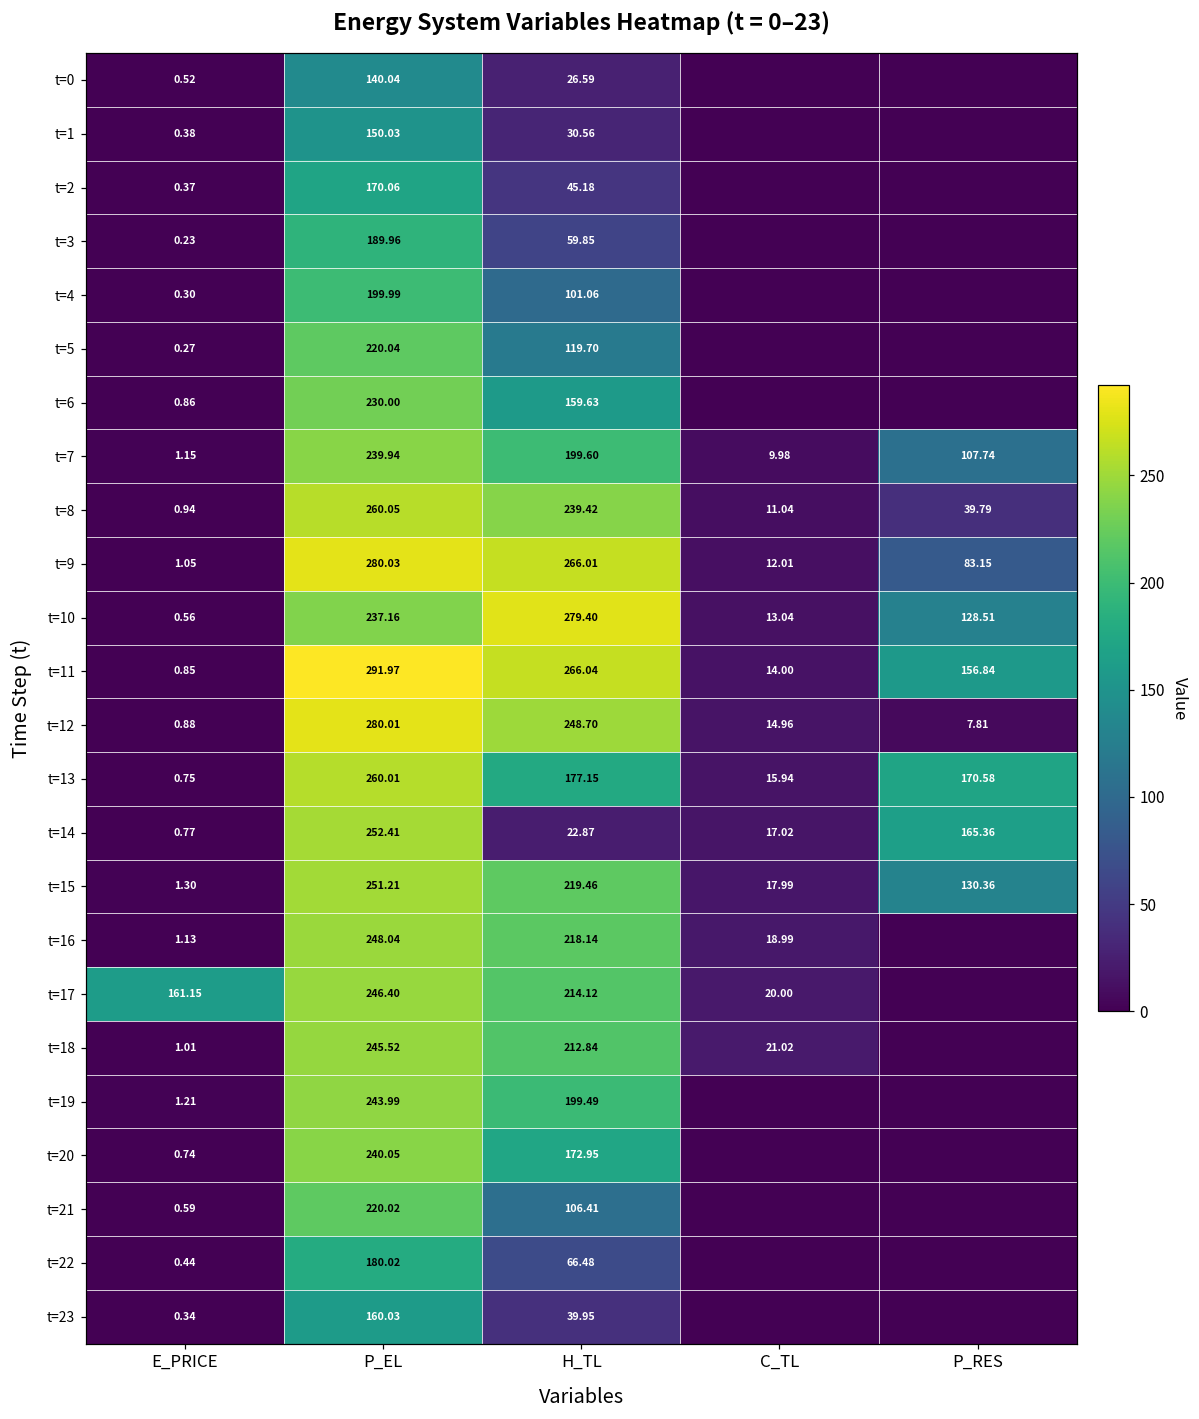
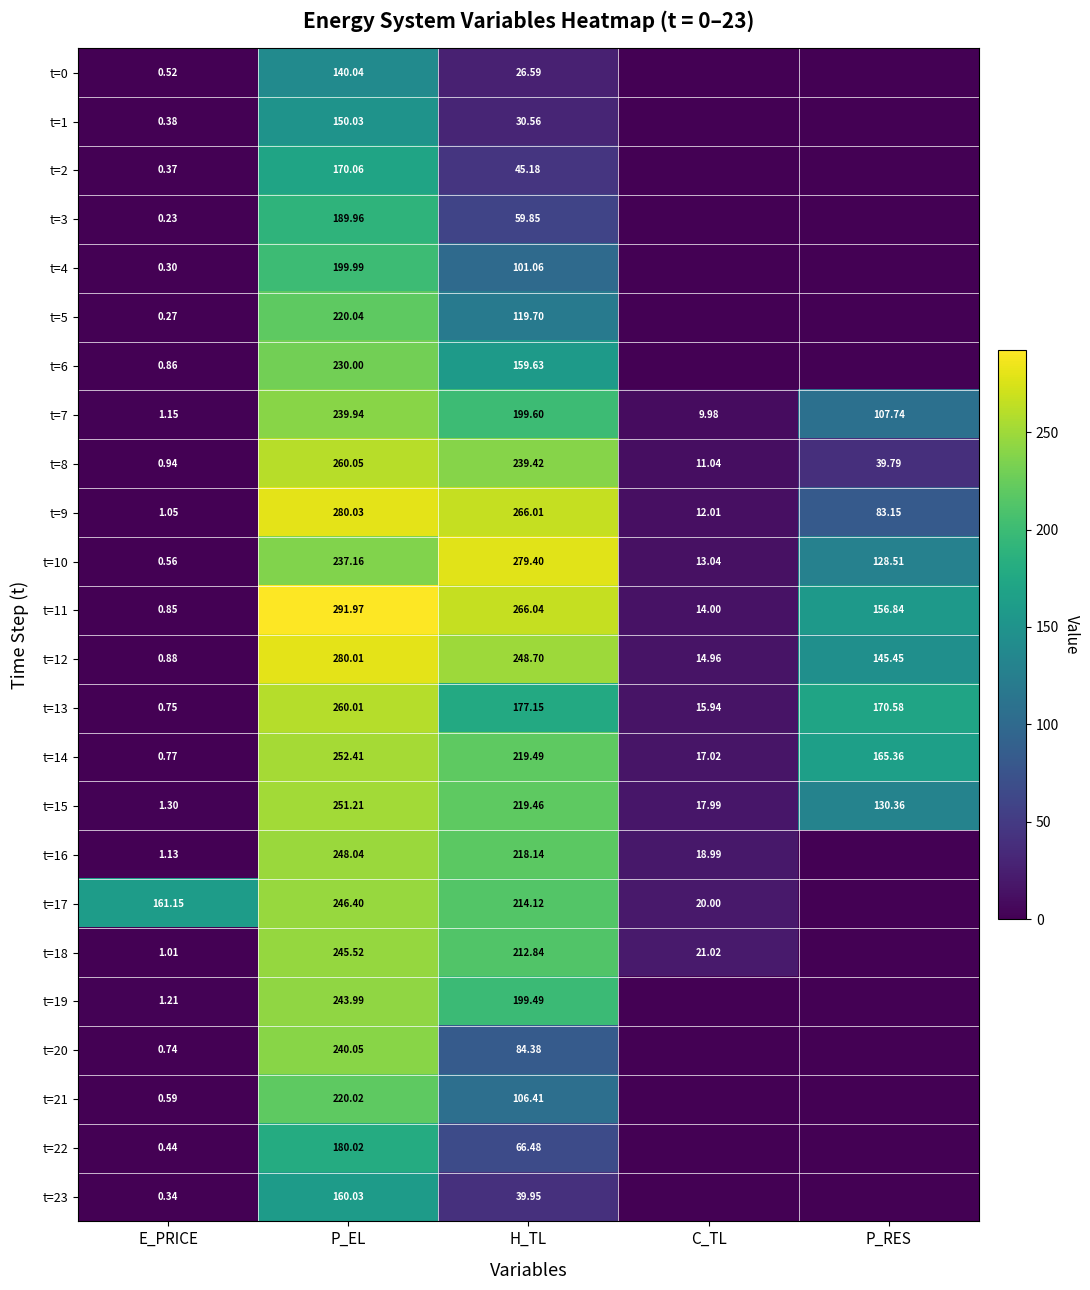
  {
    "t=0": {
      "E_PRICE": 0.52,
      "P_EL": 140.04,
      "H_TL": 26.59
    },
    "t=1": {
      "E_PRICE": 0.38,
      "P_EL": 150.03,
      "H_TL": 30.56
    },
    "t=2": {
      "E_PRICE": 0.37,
      "P_EL": 170.06,
      "H_TL": 45.18
    },
    "t=3": {
      "E_PRICE": 0.23,
      "P_EL": 189.96,
      "H_TL": 59.85
    },
    "t=4": {
      "E_PRICE": 0.30,
      "P_EL": 199.99,
      "H_TL": 101.06
    },
    "t=5": {
      "E_PRICE": 0.27,
      "P_EL": 220.04,
      "H_TL": 119.70
    },
    "t=6": {
      "E_PRICE": 0.86,
      "P_EL": 230.00,
      "H_TL": 159.63
    },
    "t=7": {
      "E_PRICE": 1.15,
      "P_EL": 239.94,
      "H_TL": 199.60,
      "C_TL": 9.98,
      "P_RES": 107.74
    },
    "t=8": {
      "E_PRICE": 0.94,
      "P_EL": 260.05,
      "H_TL": 239.42,
      "C_TL": 11.04,
      "P_RES": 39.79
    },
    "t=9": {
      "E_PRICE": 1.05,
      "P_EL": 280.03,
      "H_TL": 266.01,
      "C_TL": 12.01,
      "P_RES": 83.15
    },
    "t=10": {
      "E_PRICE": 0.56,
      "P_EL": 237.16,
      "H_TL": 279.40,
      "C_TL": 13.04,
      "P_RES": 128.51
    },
    "t=11": {
      "E_PRICE": 0.85,
      "P_EL": 291.97,
      "H_TL": 266.04,
      "C_TL": 14.00,
      "P_RES": 156.84
    },
    "t=12": {
      "E_PRICE": 0.88,
      "P_EL": 280.01,
      "H_TL": 248.70,
      "C_TL": 14.96,
-     "P_RES": 7.81
+     "P_RES": 145.45
    },
    "t=13": {
      "E_PRICE": 0.75,
      "P_EL": 260.01,
      "H_TL": 177.15,
      "C_TL": 15.94,
      "P_RES": 170.58
    },
    "t=14": {
      "E_PRICE": 0.77,
      "P_EL": 252.41,
-     "H_TL": 22.87,
+     "H_TL": 219.49,
      "C_TL": 17.02,
      "P_RES": 165.36
    },
    "t=15": {
      "E_PRICE": 1.30,
      "P_EL": 251.21,
      "H_TL": 219.46,
      "C_TL": 17.99,
      "P_RES": 130.36
    },
    "t=16": {
      "E_PRICE": 1.13,
      "P_EL": 248.04,
      "H_TL": 218.14,
      "C_TL": 18.99
    },
    "t=17": {
      "E_PRICE": 161.15,
      "P_EL": 246.40,
      "H_TL": 214.12,
      "C_TL": 20.00
    },
    "t=18": {
      "E_PRICE": 1.01,
      "P_EL": 245.52,
      "H_TL": 212.84,
      "C_TL": 21.02
    },
    "t=19": {
      "E_PRICE": 1.21,
      "P_EL": 243.99,
      "H_TL": 199.49
    },
    "t=20": {
      "E_PRICE": 0.74,
      "P_EL": 240.05,
-     "H_TL": 172.95
+     "H_TL": 84.38
    },
    "t=21": {
      "E_PRICE": 0.59,
      "P_EL": 220.02,
      "H_TL": 106.41
    },
    "t=22": {
      "E_PRICE": 0.44,
      "P_EL": 180.02,
      "H_TL": 66.48
    },
    "t=23": {
      "E_PRICE": 0.34,
      "P_EL": 160.03,
      "H_TL": 39.95
    }
  }
